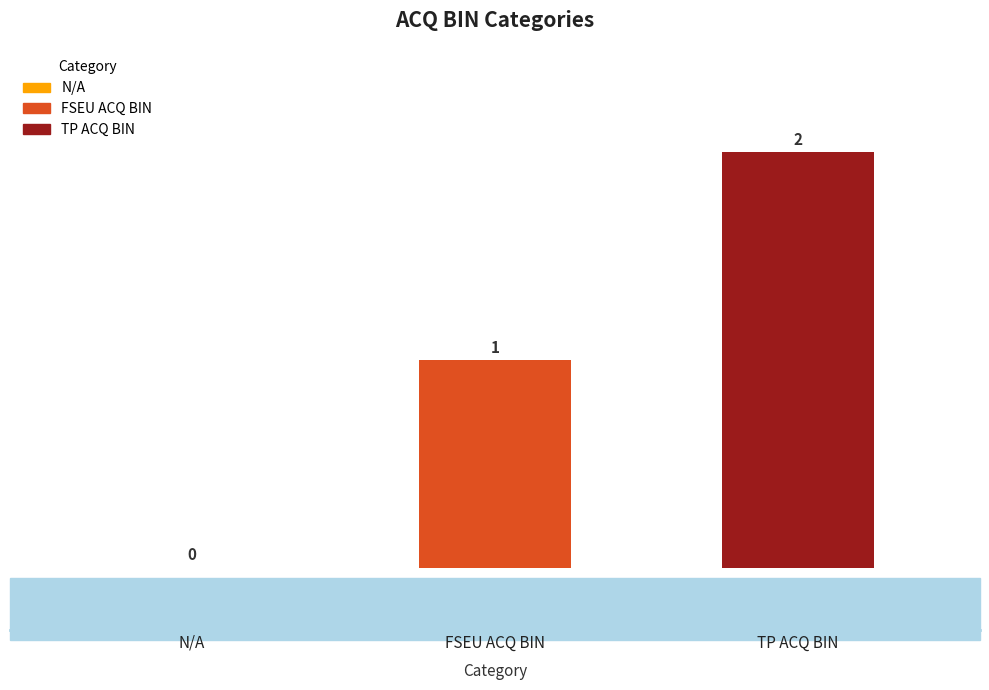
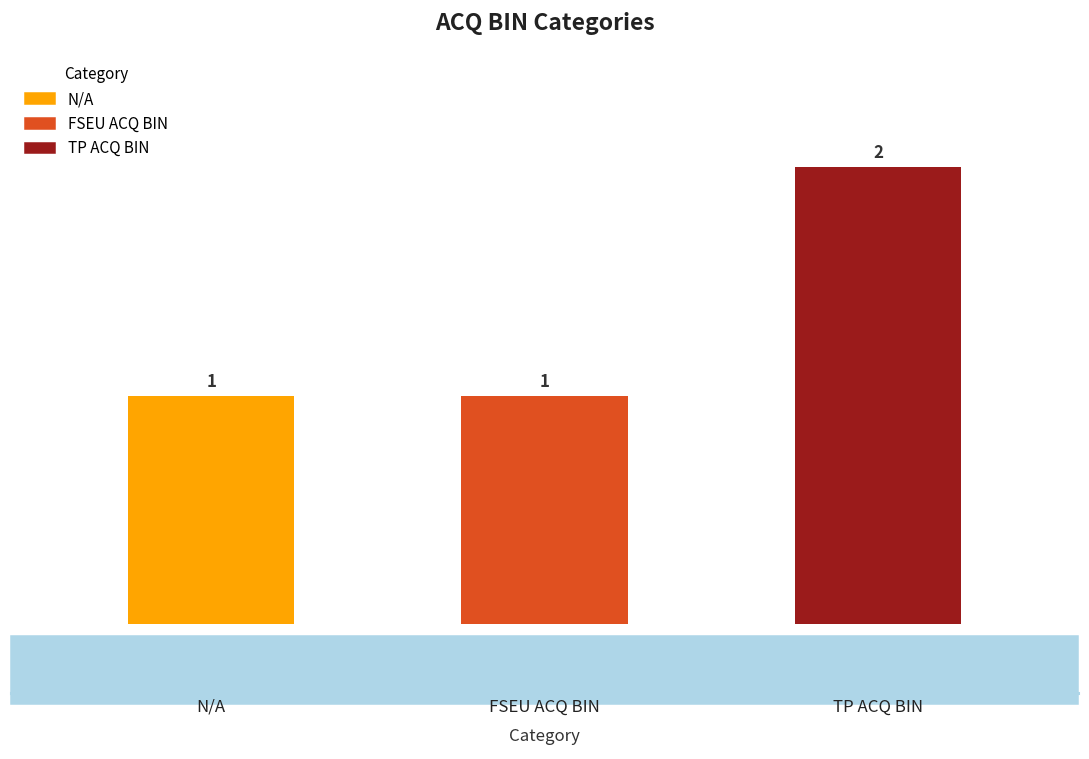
  {
-   "N/A": 0,
+   "N/A": 1,
    "FSEU ACQ BIN": 1,
    "TP ACQ BIN": 2
  }
